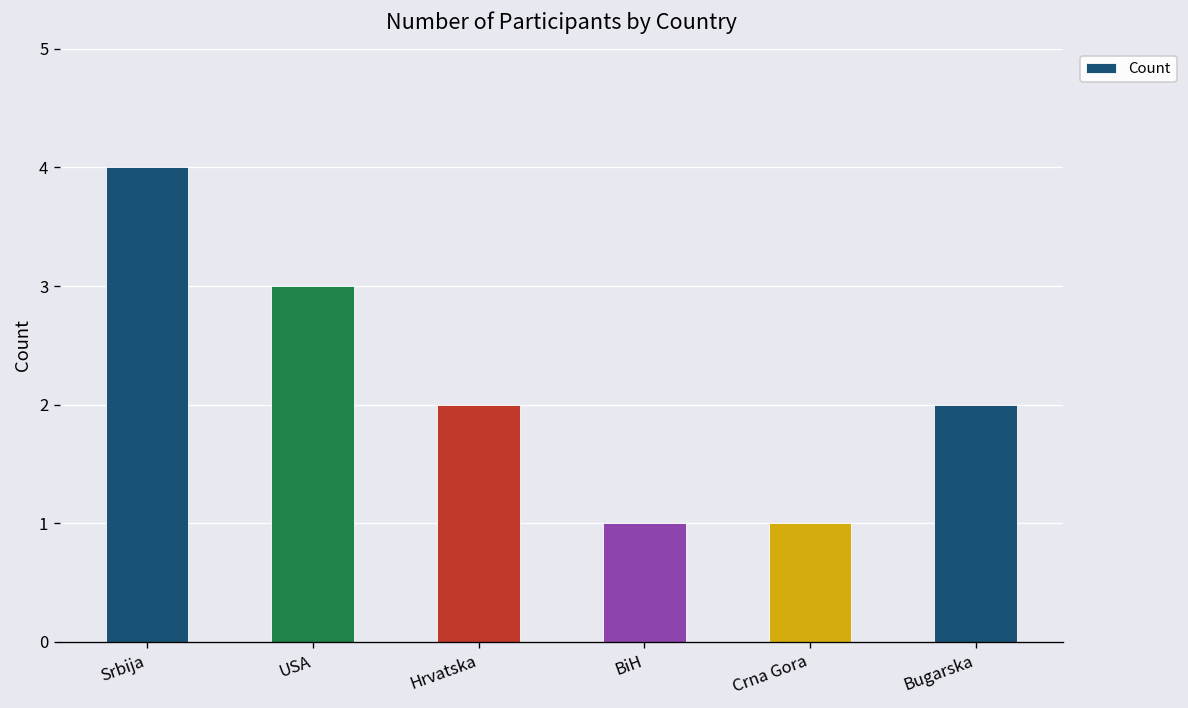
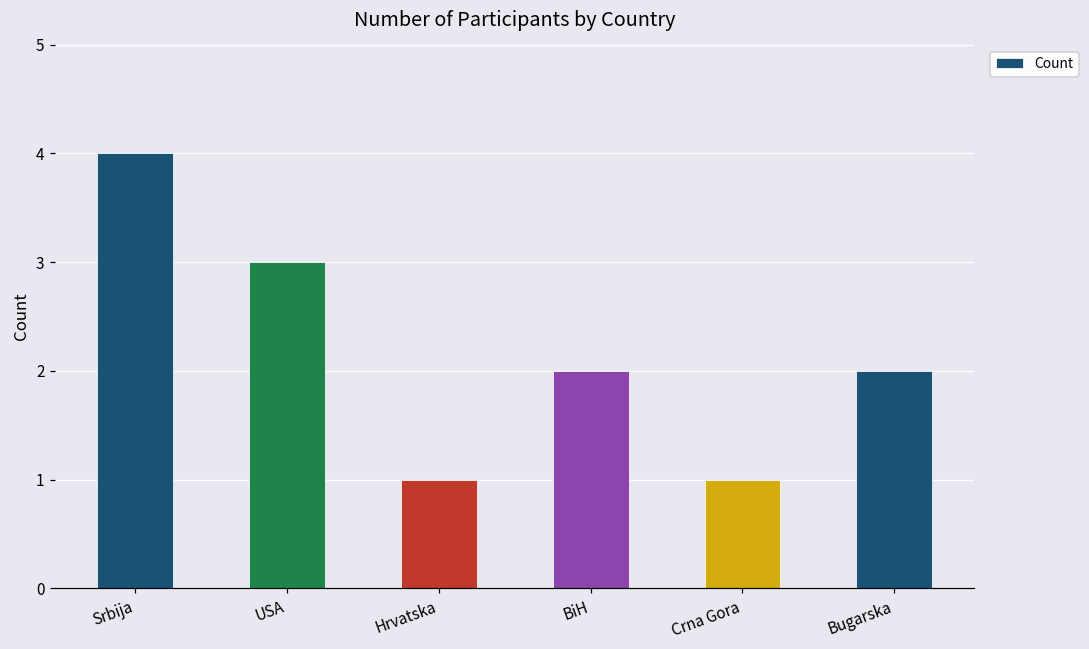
  {
    "Srbija": 4,
    "USA": 3,
-   "Hrvatska": 2,
-   "BiH": 1,
+   "Hrvatska": 1,
+   "BiH": 2,
    "Crna Gora": 1,
    "Bugarska": 2
  }
